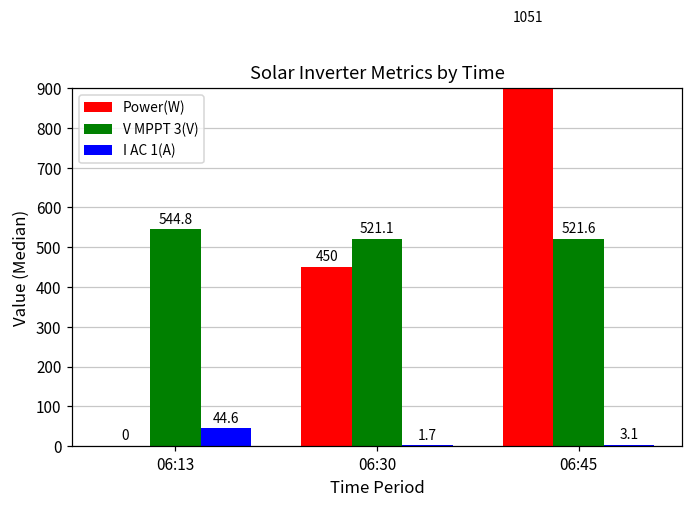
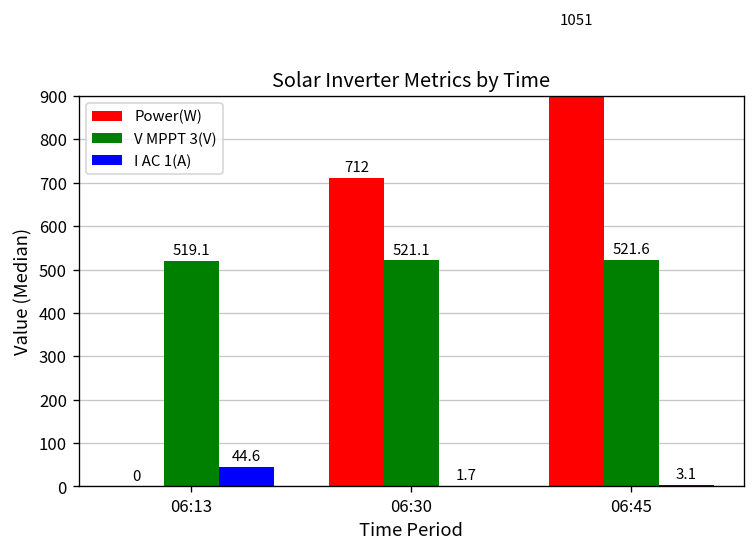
  {
    "Power(W)": {
      "06:13": 0,
-     "06:30": 450
+     "06:30": 712
    },
    "V MPPT 3(V)": {
-     "06:13": 544.8,
+     "06:13": 519.1,
      "06:30": 521.1,
      "06:45": 521.6
    },
    "I AC 1(A)": {
      "06:13": 44.6,
      "06:30": 1.7,
      "06:45": 3.1
    }
  }
